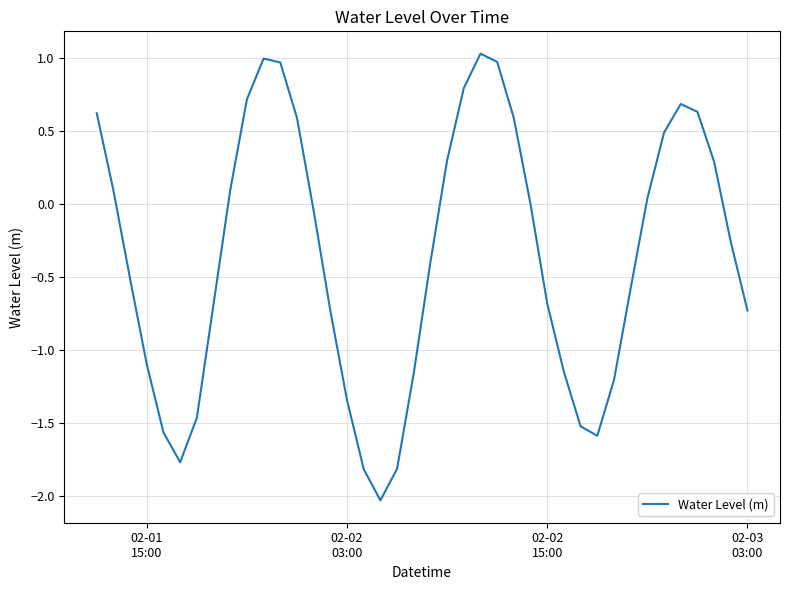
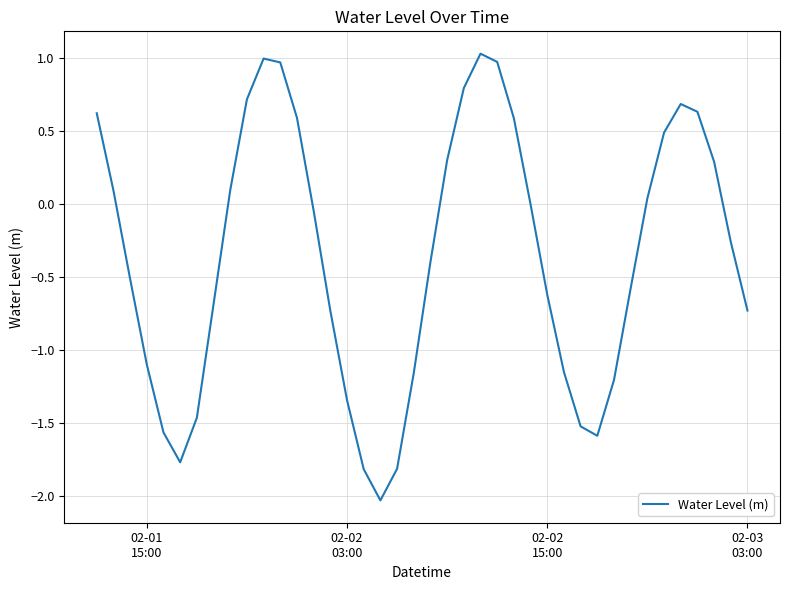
  {
    "02-01 15:00": -1.10,
    "02-02 03:00": -1.34,
-   "02-02 15:00": -0.68,
+   "02-02 15:00": -0.62,
    "02-03 03:00": -0.73
  }
